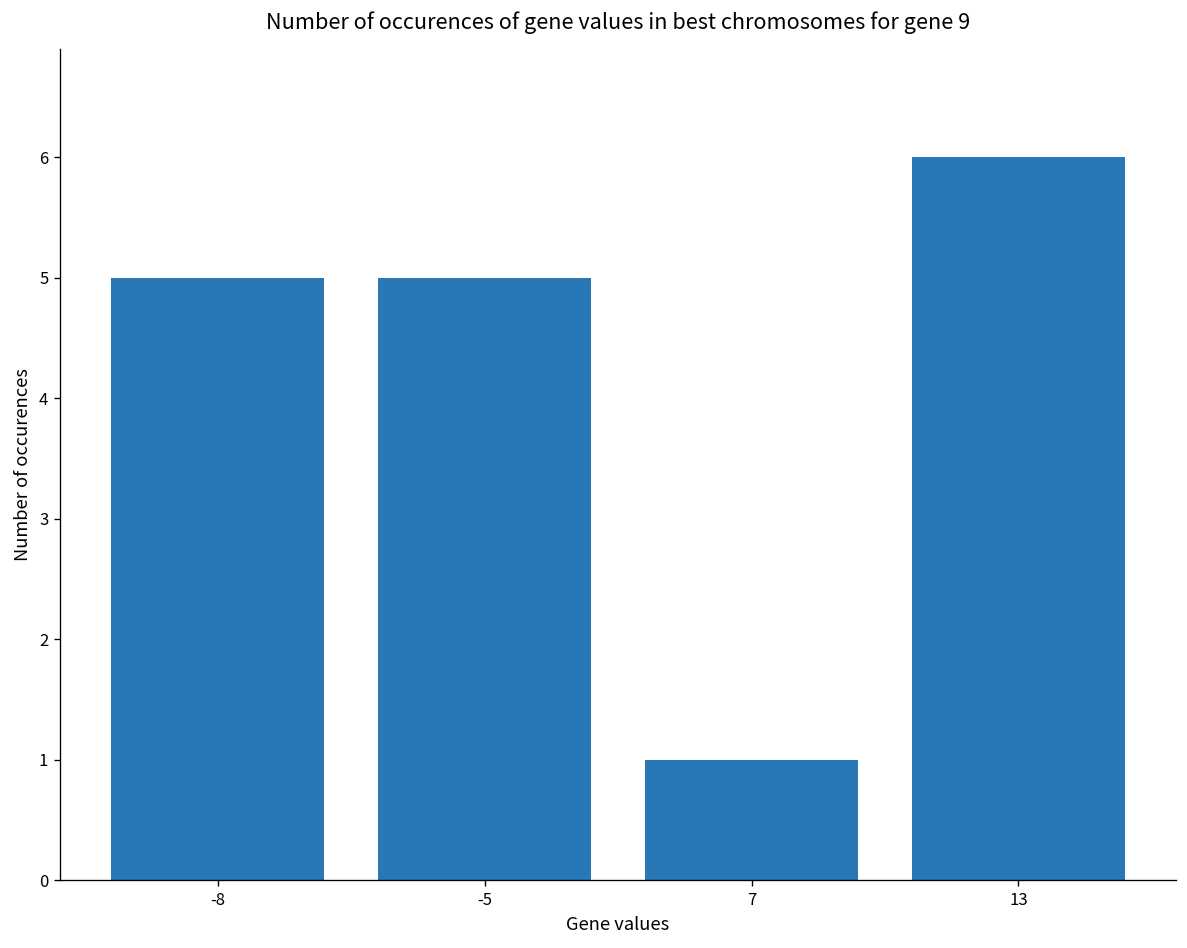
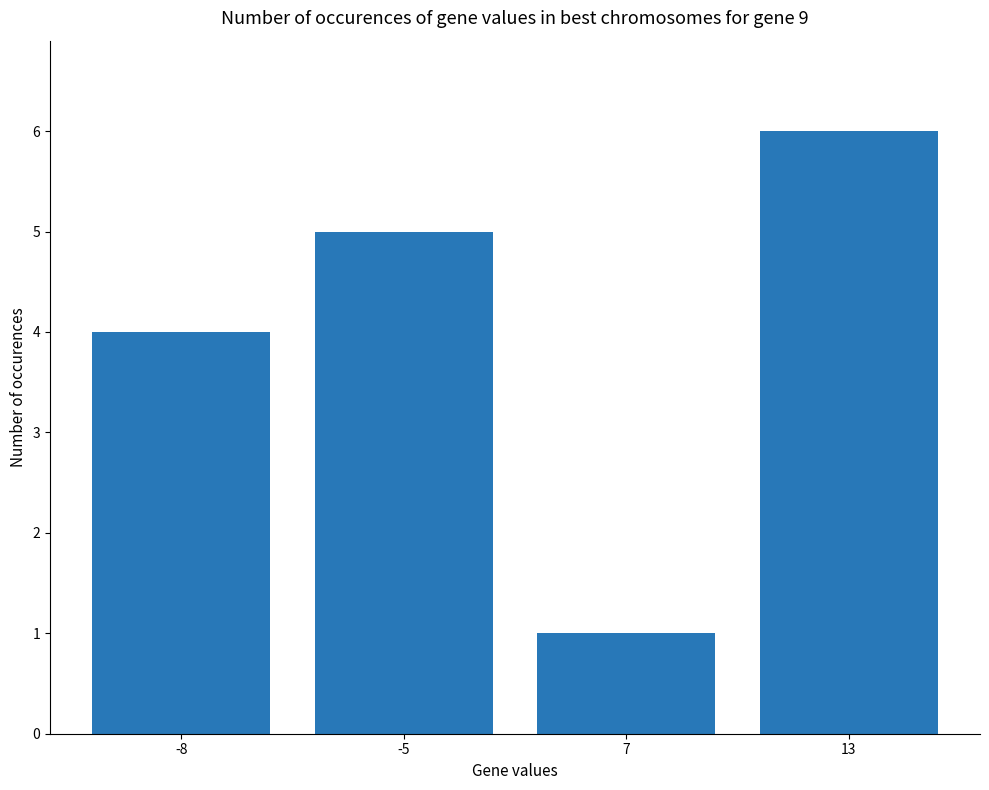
  {
-   "-8": 5,
+   "-8": 4,
    "-5": 5,
    "7": 1,
    "13": 6
  }
